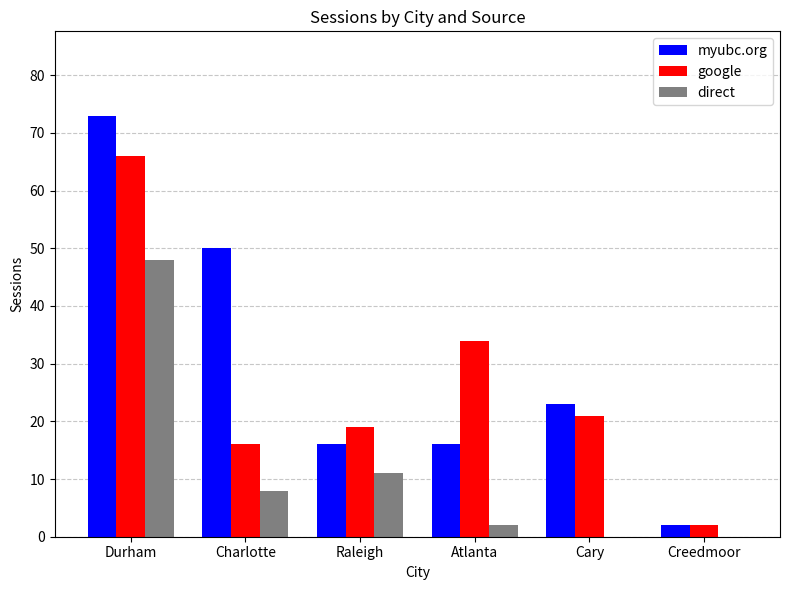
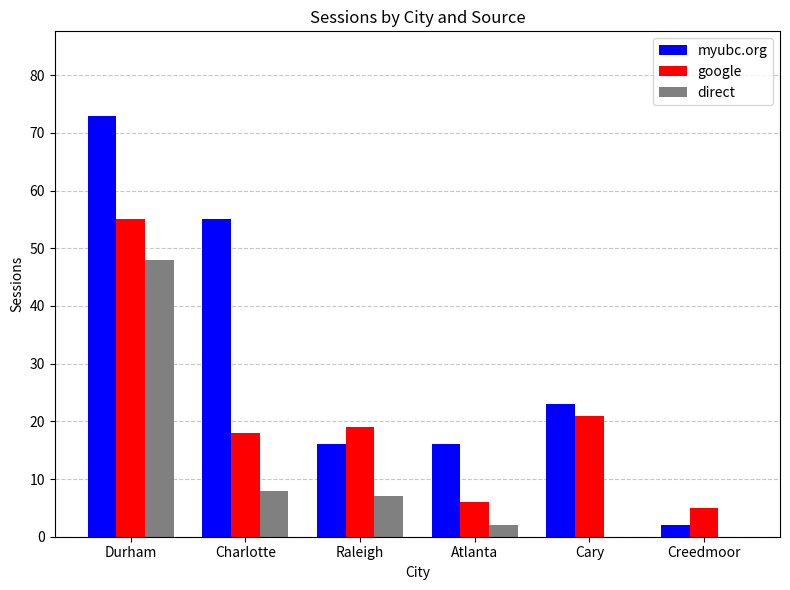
  {
    "myubc.org": {
      "Durham": 73,
-     "Charlotte": 50,
+     "Charlotte": 55,
      "Raleigh": 16,
      "Atlanta": 16,
      "Cary": 23,
      "Creedmoor": 2
    },
    "google": {
-     "Durham": 66,
-     "Charlotte": 16,
+     "Durham": 55,
+     "Charlotte": 18,
      "Raleigh": 19,
-     "Atlanta": 34,
+     "Atlanta": 6,
      "Cary": 21,
-     "Creedmoor": 2
+     "Creedmoor": 5
    },
    "direct": {
      "Durham": 48,
      "Charlotte": 8,
-     "Raleigh": 11,
+     "Raleigh": 7,
      "Atlanta": 2,
      "Cary": 0,
      "Creedmoor": 0
    }
  }
